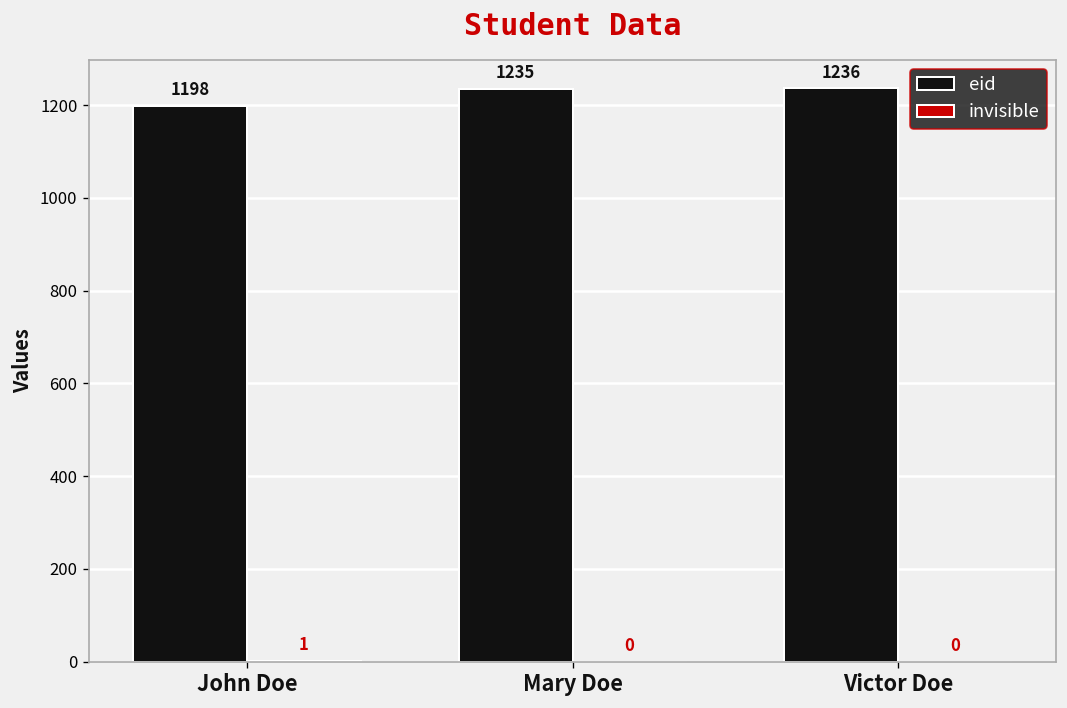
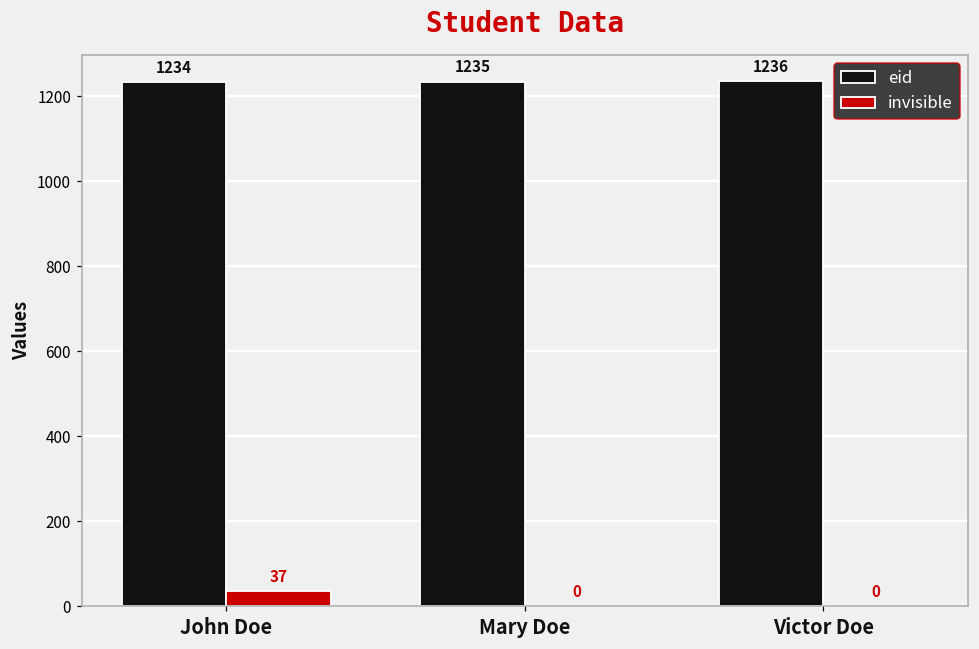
  {
    "eid": {
-     "John Doe": 1198,
+     "John Doe": 1234,
      "Mary Doe": 1235,
      "Victor Doe": 1236
    },
    "invisible": {
-     "John Doe": 1,
+     "John Doe": 37,
      "Mary Doe": 0,
      "Victor Doe": 0
    }
  }
